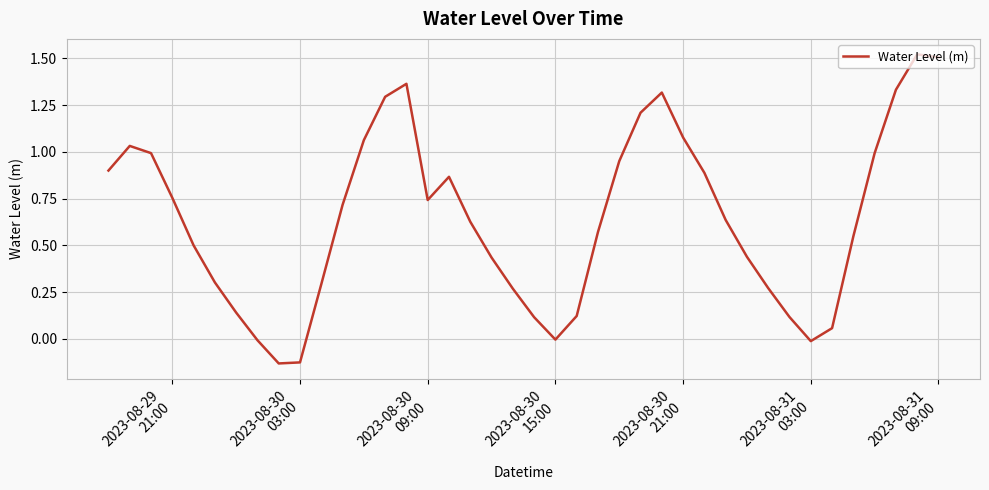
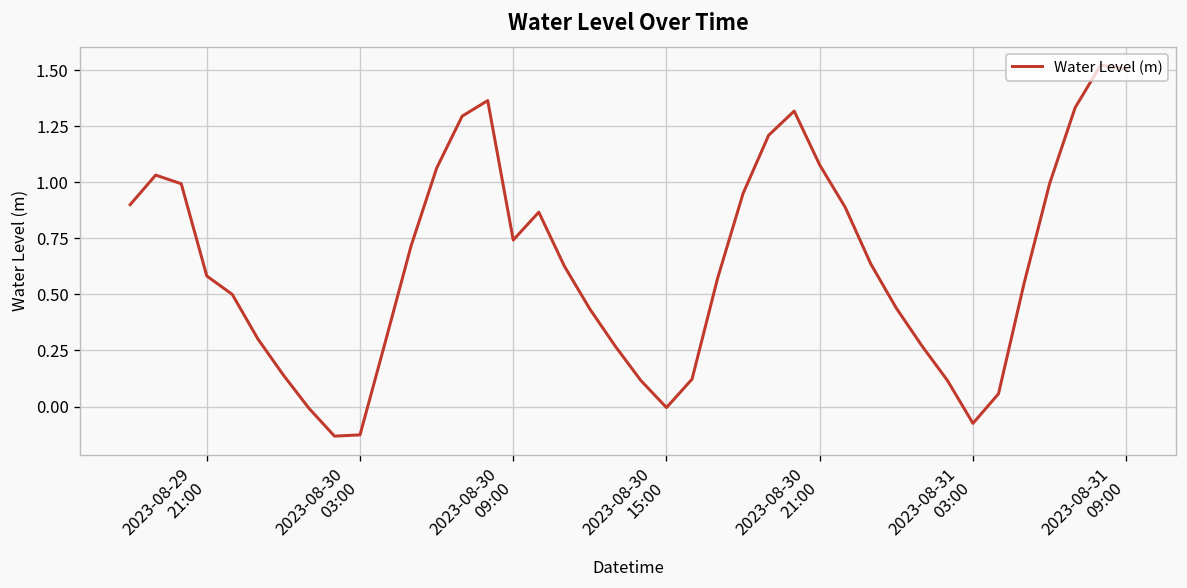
  {
-   "2023-08-29 21:00": 0.75,
+   "2023-08-29 21:00": 0.58,
    "2023-08-30 03:00": -0.13,
    "2023-08-30 09:00": 0.74,
    "2023-08-30 15:00": 0.00,
    "2023-08-30 21:00": 1.08,
-   "2023-08-31 03:00": -0.01
+   "2023-08-31 03:00": -0.07
  }
